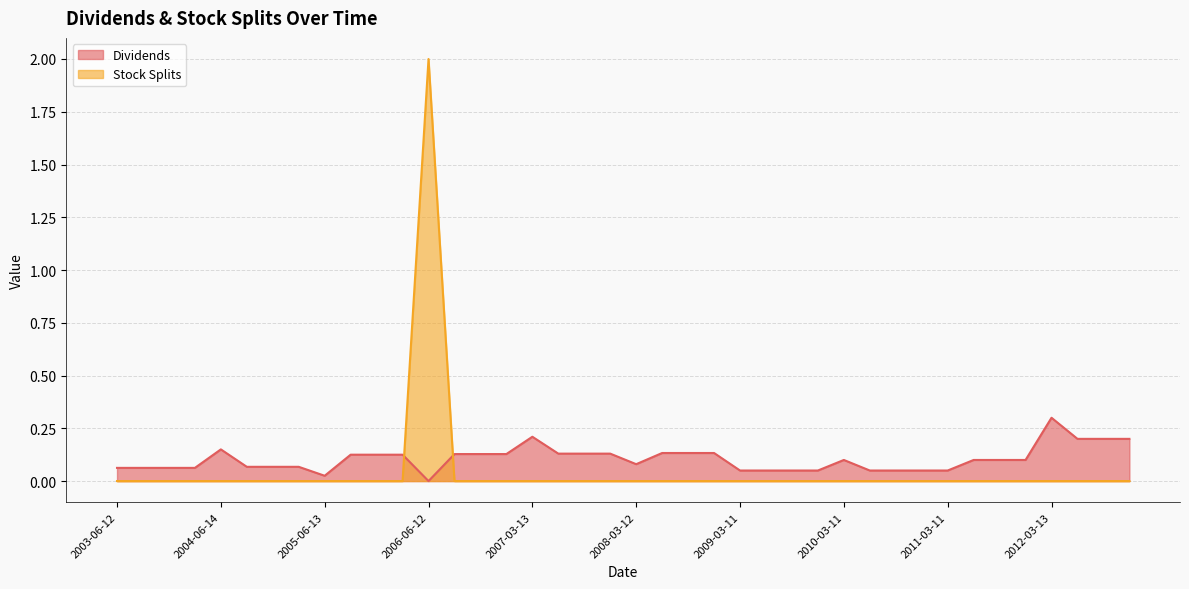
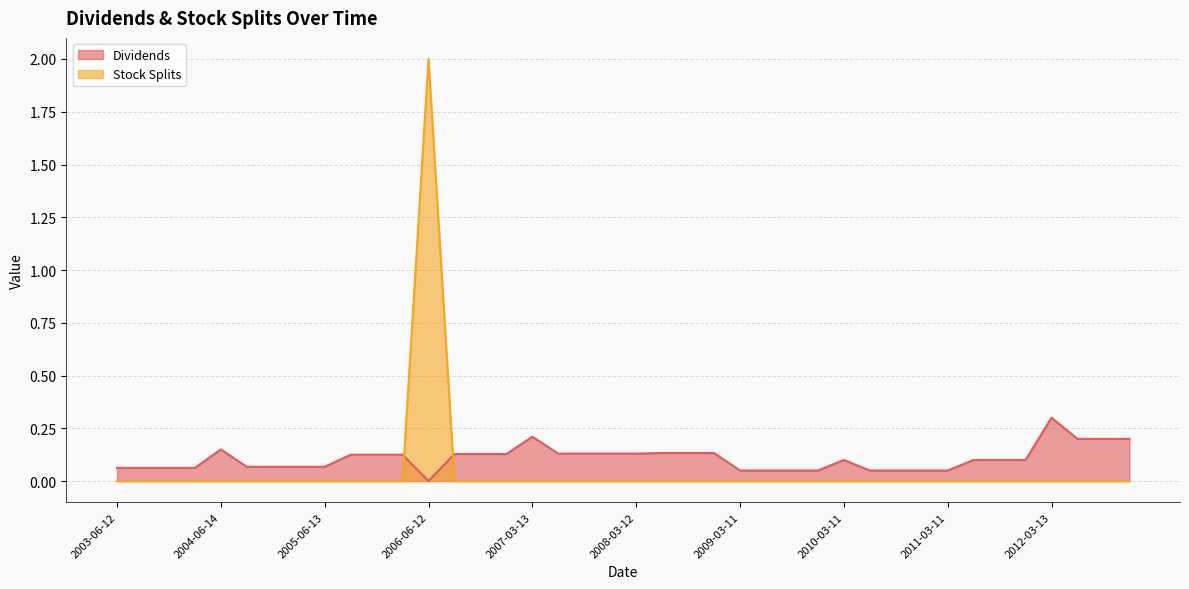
  {
    "Dividends": {
      "2003-06-12": 0.06,
      "2004-06-14": 0.15,
-     "2005-06-13": 0.03,
+     "2005-06-13": 0.07,
      "2006-06-12": 0.00,
      "2007-03-13": 0.21,
-     "2008-03-12": 0.08,
+     "2008-03-12": 0.13,
      "2009-03-11": 0.05,
      "2010-03-11": 0.10,
      "2011-03-11": 0.05,
      "2012-03-13": 0.30
    },
    "Stock Splits": {
      "2003-06-12": 0.00,
      "2004-06-14": 0.00,
      "2005-06-13": 0.00,
      "2006-06-12": 2.00,
      "2007-03-13": 0.00,
      "2008-03-12": 0.00,
      "2009-03-11": 0.00,
      "2010-03-11": 0.00,
      "2011-03-11": 0.00,
      "2012-03-13": 0.00
    }
  }
